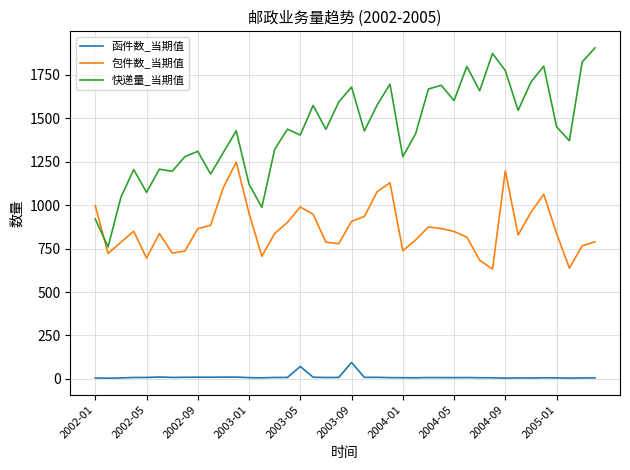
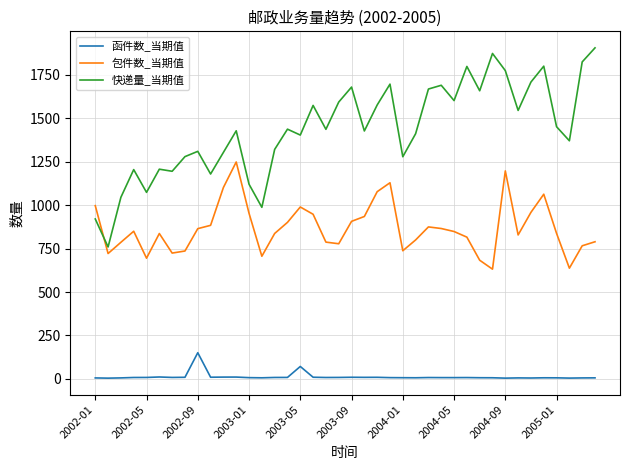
  {
    "函件数_当期值": {
      "2002-01": 10,
      "2002-05": 10,
-     "2002-09": 10,
+     "2002-09": 150,
      "2003-01": 10,
      "2003-05": 70,
-     "2003-09": 90,
+     "2003-09": 10,
      "2004-01": 10,
      "2004-05": 10,
      "2004-09": 0,
      "2005-01": 10
    },
    "包件数_当期值": {
      "2002-01": 1000,
      "2002-05": 690,
      "2002-09": 860,
      "2003-01": 950,
      "2003-05": 990,
      "2003-09": 910,
      "2004-01": 740,
      "2004-05": 850,
      "2004-09": 1200,
      "2005-01": 840
    },
    "快递量_当期值": {
      "2002-01": 920,
      "2002-05": 1070,
      "2002-09": 1310,
      "2003-01": 1120,
      "2003-05": 1400,
      "2003-09": 1680,
      "2004-01": 1280,
      "2004-05": 1600,
      "2004-09": 1770,
      "2005-01": 1450
    }
  }
